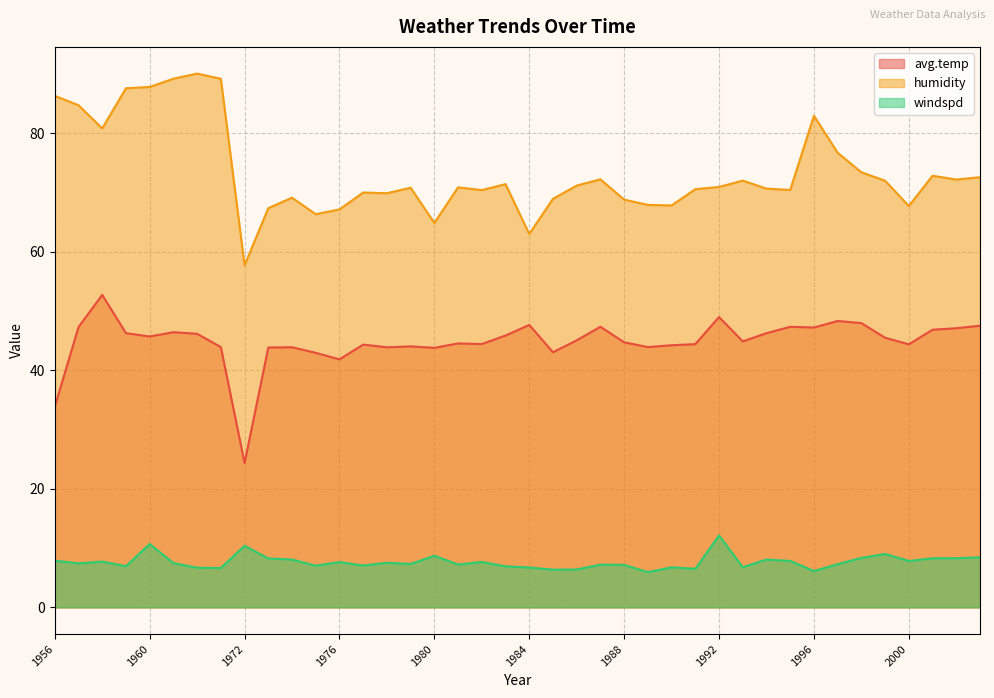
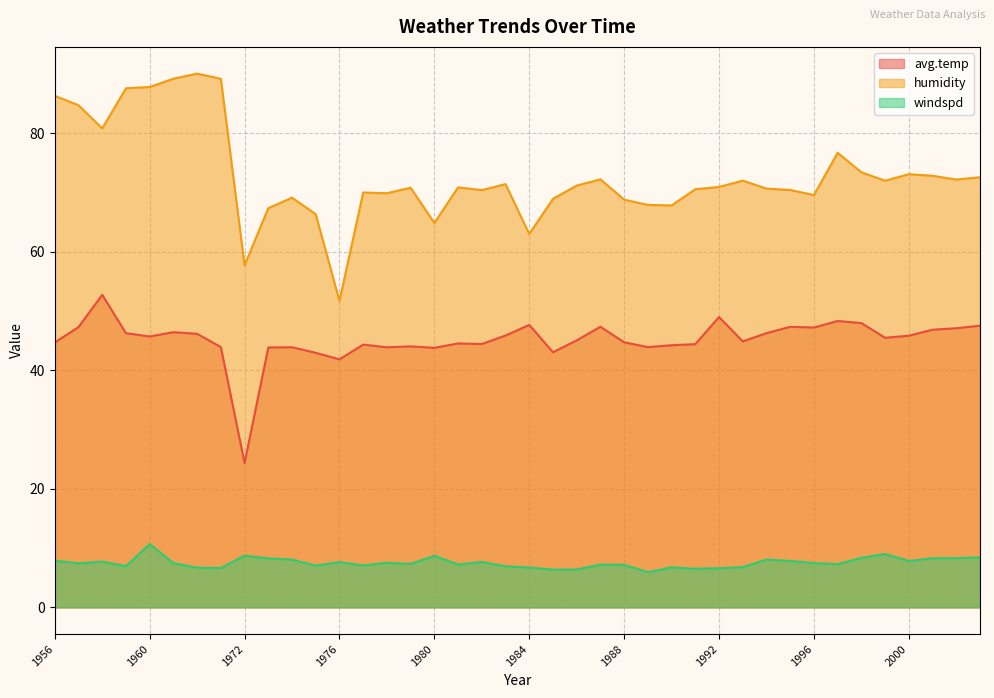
  {
    "avg.temp": {
-     "1956": 34,
+     "1956": 45,
      "1960": 46,
      "1972": 24,
      "1976": 42,
      "1980": 44,
      "1984": 48,
      "1988": 45,
      "1992": 49,
      "1996": 47,
-     "2000": 44
+     "2000": 46
    },
    "humidity": {
      "1956": 86,
      "1960": 88,
      "1972": 58,
-     "1976": 67,
+     "1976": 52,
      "1980": 65,
      "1984": 63,
      "1988": 69,
      "1992": 71,
-     "1996": 83,
-     "2000": 68
+     "1996": 70,
+     "2000": 73
    },
    "windspd": {
      "1956": 8,
      "1960": 11,
-     "1972": 10,
+     "1972": 9,
      "1976": 8,
      "1980": 9,
      "1984": 7,
      "1988": 7,
-     "1992": 12,
-     "1996": 6,
+     "1992": 7,
+     "1996": 7,
      "2000": 8
    }
  }
